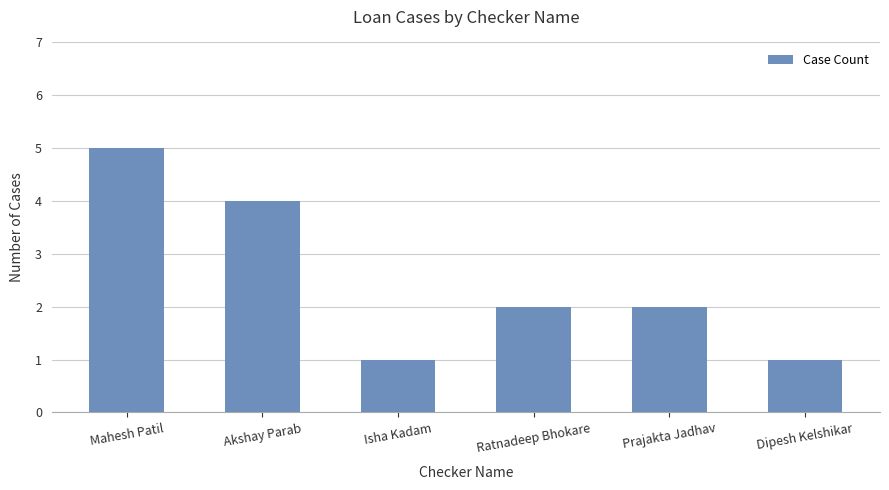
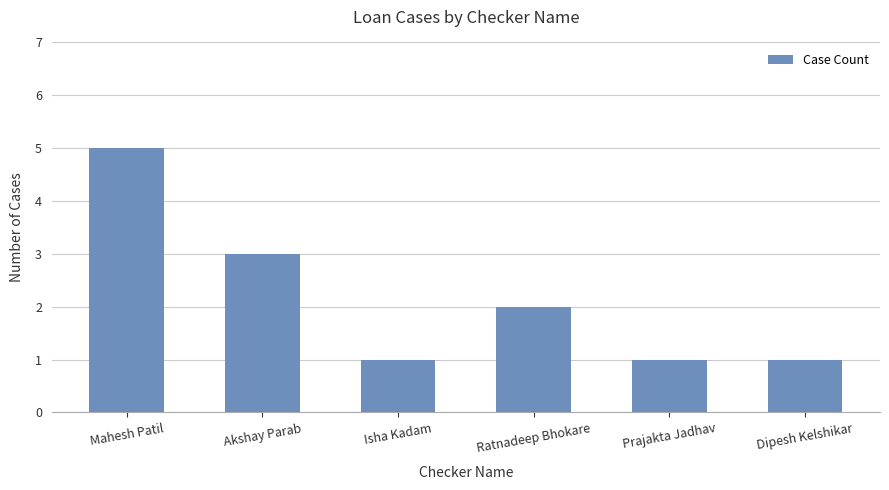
  {
    "Mahesh Patil": 5,
-   "Akshay Parab": 4,
+   "Akshay Parab": 3,
    "Isha Kadam": 1,
    "Ratnadeep Bhokare": 2,
-   "Prajakta Jadhav": 2,
+   "Prajakta Jadhav": 1,
    "Dipesh Kelshikar": 1
  }
